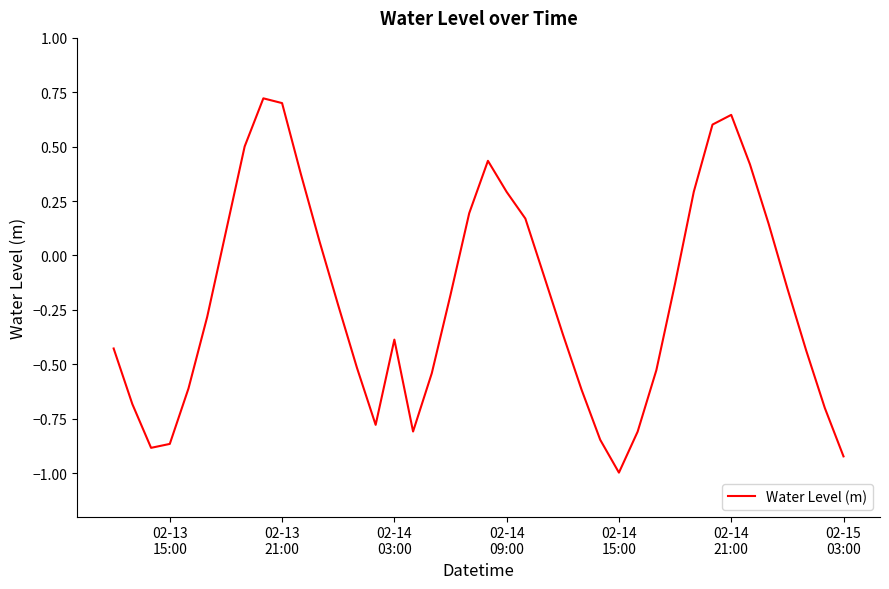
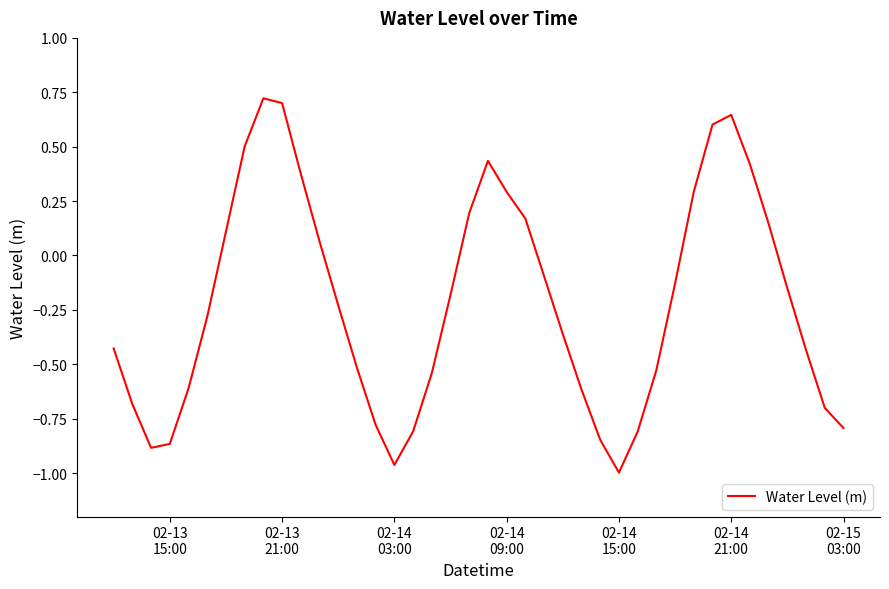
  {
    "02-13 15:00": -0.87,
    "02-13 21:00": 0.70,
-   "02-14 03:00": -0.39,
+   "02-14 03:00": -0.96,
    "02-14 09:00": 0.29,
    "02-14 15:00": -1.00,
    "02-14 21:00": 0.65,
-   "02-15 03:00": -0.92
+   "02-15 03:00": -0.79
  }
